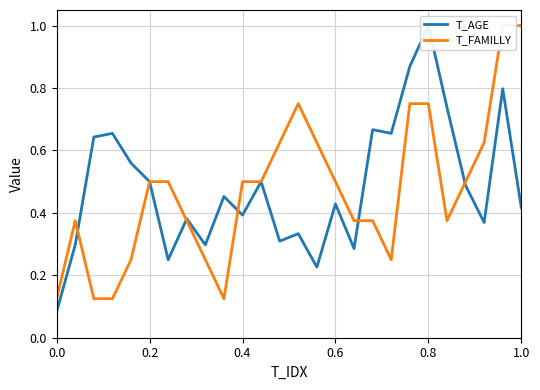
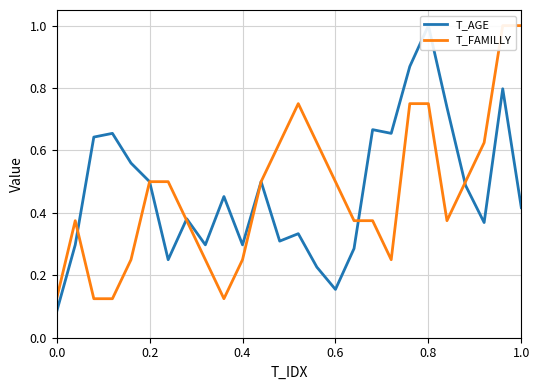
  {
    "T_AGE": {
      "0.0": 0.08,
-     "0.4": 0.39,
-     "0.6": 0.43,
+     "0.4": 0.30,
+     "0.6": 0.15,
      "1.0": 0.42
    },
    "T_FAMILLY": {
      "0.0": 0.13,
-     "0.4": 0.50,
+     "0.4": 0.25,
      "0.6": 0.50,
      "0.8": 0.75,
      "1.0": 1.00
    }
  }
